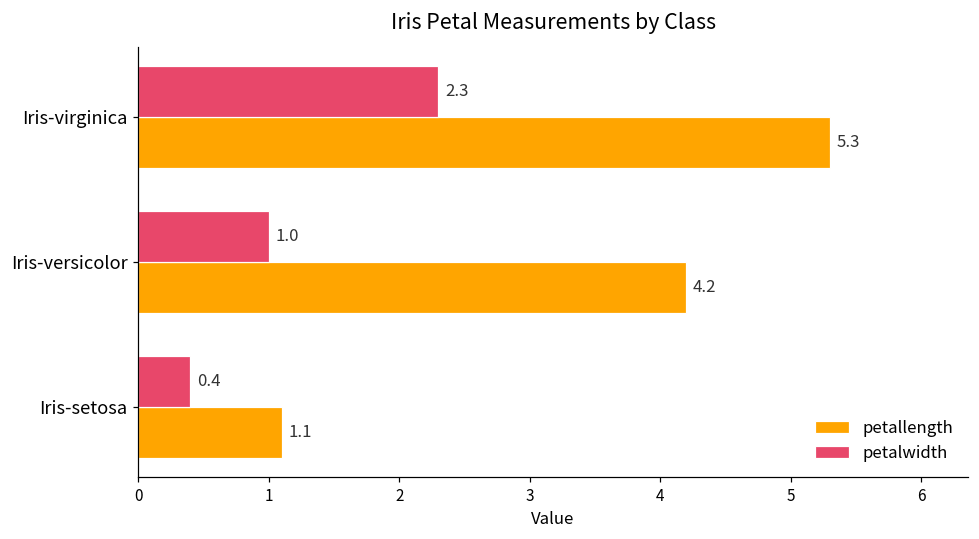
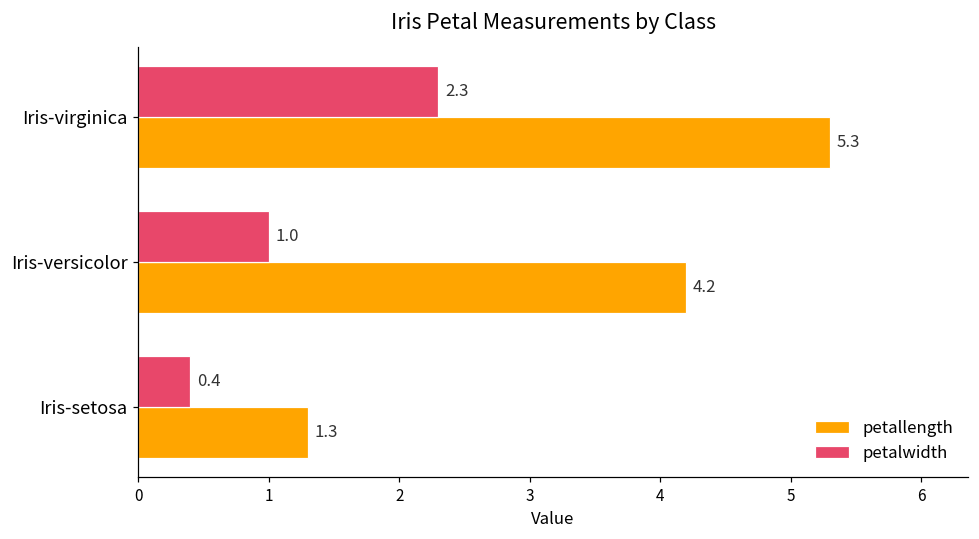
  {
    "petallength": {
      "Iris-virginica": 5.3,
      "Iris-versicolor": 4.2,
-     "Iris-setosa": 1.1
+     "Iris-setosa": 1.3
    },
    "petalwidth": {
      "Iris-virginica": 2.3,
      "Iris-versicolor": 1.0,
      "Iris-setosa": 0.4
    }
  }
